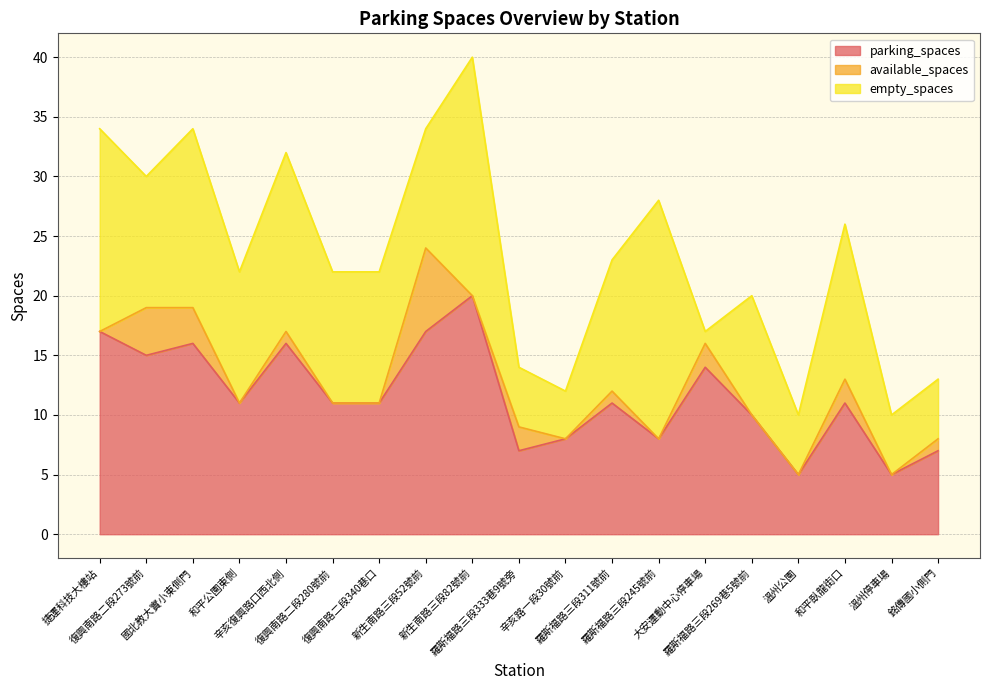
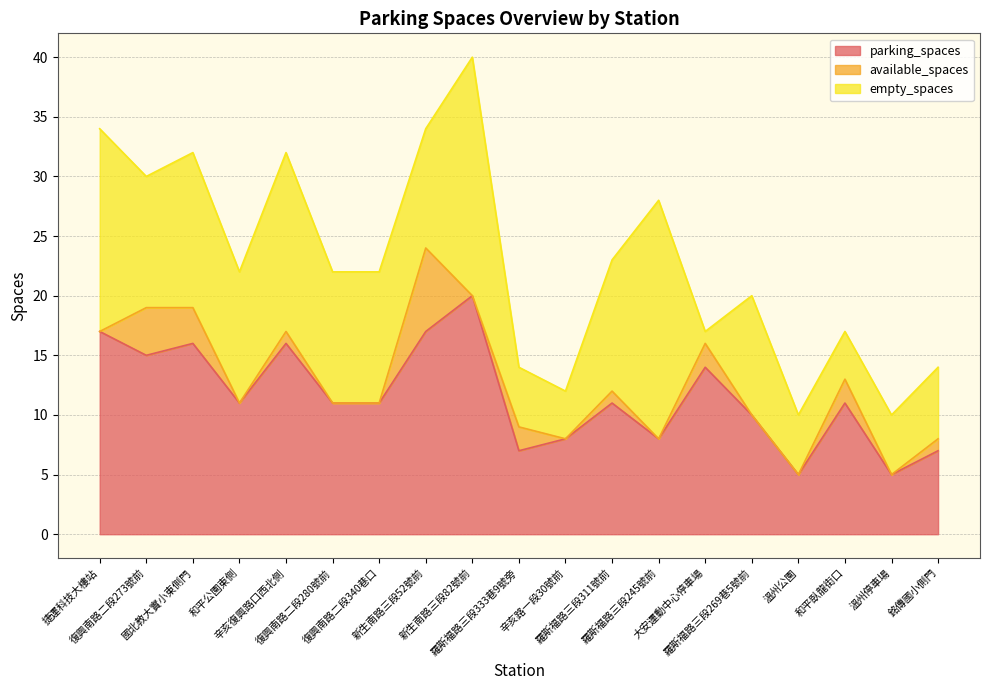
  {
    "parking_spaces": {
      "復興南路二段273號前": 15,
      "國北教大實小東側門": 16,
      "辛亥復興路口西北側": 16,
      "新生南路三段52號前": 17,
      "羅斯福路三段333巷9號旁": 7,
      "羅斯福路三段311號前": 11,
      "大安運動中心停車場": 14,
      "和平臥龍街口": 11,
      "銘傳國小側門": 7
    },
    "available_spaces": {
      "復興南路二段273號前": 4,
      "國北教大實小東側門": 3,
      "辛亥復興路口西北側": 1,
      "新生南路三段52號前": 7,
      "羅斯福路三段333巷9號旁": 2,
      "羅斯福路三段311號前": 1,
      "大安運動中心停車場": 2,
      "和平臥龍街口": 2,
      "銘傳國小側門": 1
    },
    "empty_spaces": {
      "捷運科技大樓站": 17,
      "復興南路二段273號前": 11,
-     "國北教大實小東側門": 15,
+     "國北教大實小東側門": 13,
      "和平公園東側": 11,
      "辛亥復興路口西北側": 15,
      "復興南路二段280號前": 11,
      "復興南路二段340巷口": 11,
      "新生南路三段52號前": 10,
      "新生南路三段82號前": 20,
      "羅斯福路三段333巷9號旁": 5,
      "辛亥路一段30號前": 4,
      "羅斯福路三段311號前": 11,
      "羅斯福路三段245號前": 20,
      "大安運動中心停車場": 1,
      "羅斯福路三段269巷5號前": 10,
      "溫州公園": 5,
-     "和平臥龍街口": 13,
+     "和平臥龍街口": 4,
      "溫州停車場": 5,
-     "銘傳國小側門": 5
+     "銘傳國小側門": 6
    }
  }
